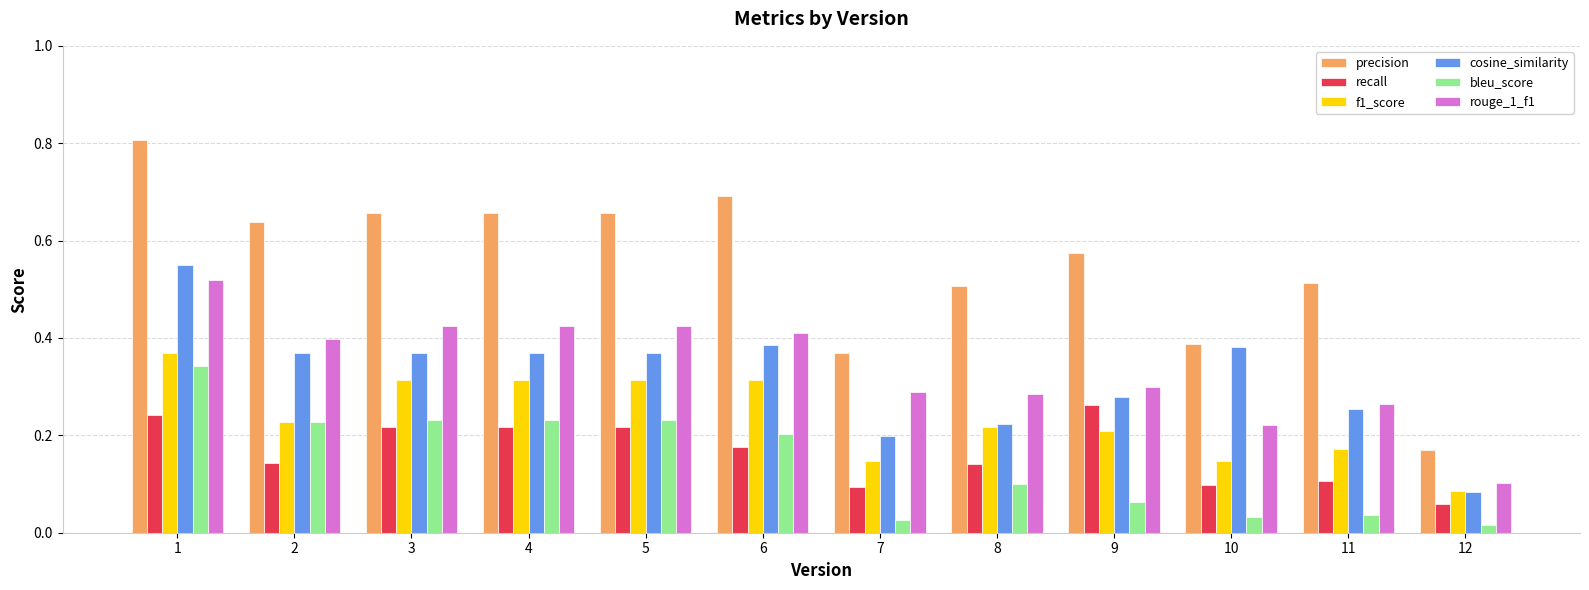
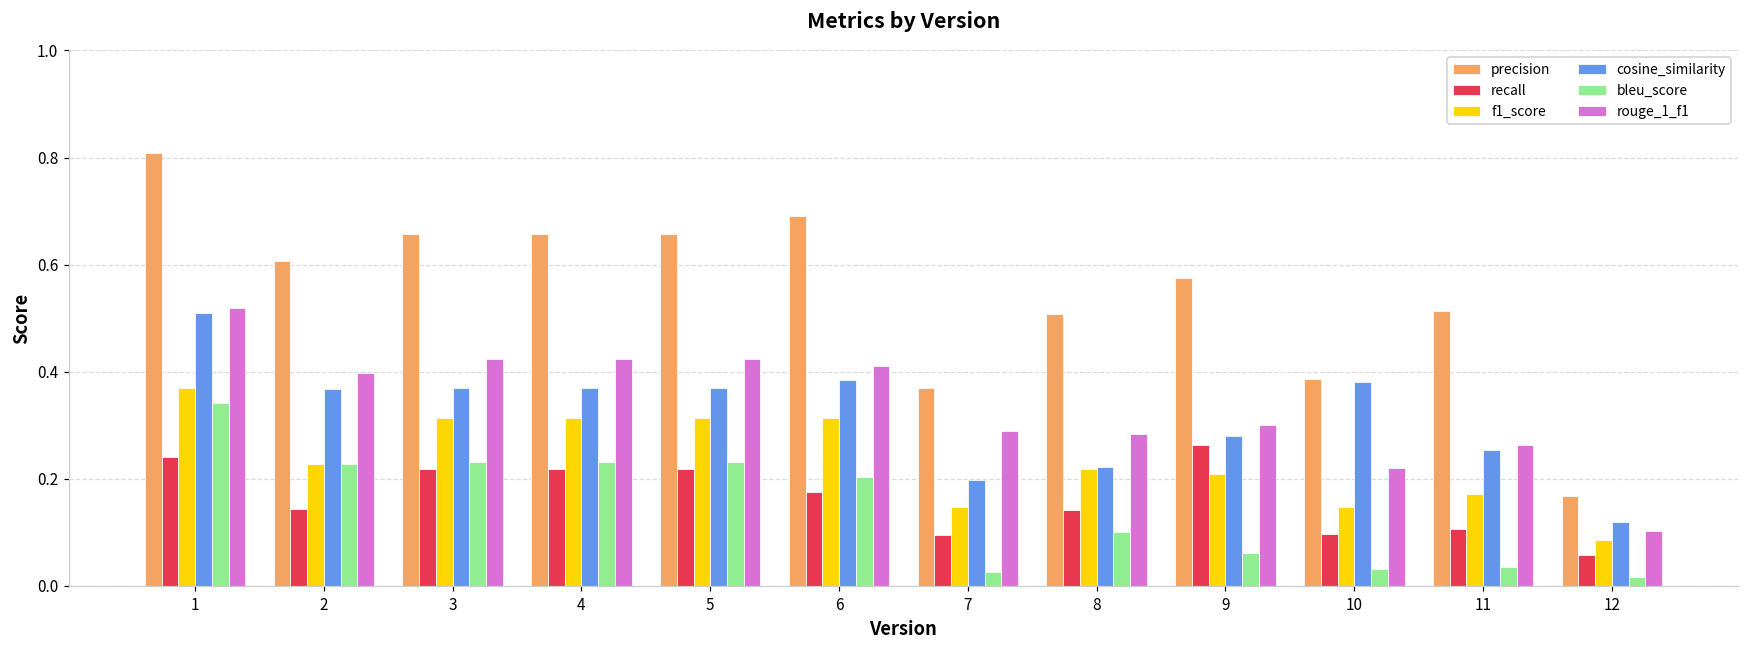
  {
    "precision": {
      "1": 0.81,
-     "2": 0.64,
+     "2": 0.61,
      "3": 0.66,
      "4": 0.66,
      "5": 0.66,
      "6": 0.69,
      "7": 0.37,
      "8": 0.51,
      "9": 0.58,
      "10": 0.39,
      "11": 0.51,
      "12": 0.17
    },
    "recall": {
      "1": 0.24,
      "2": 0.14,
      "3": 0.22,
      "4": 0.22,
      "5": 0.22,
      "6": 0.18,
      "7": 0.09,
      "8": 0.14,
      "9": 0.26,
      "10": 0.10,
      "11": 0.11,
      "12": 0.06
    },
    "f1_score": {
      "1": 0.37,
      "2": 0.23,
      "3": 0.31,
      "4": 0.31,
      "5": 0.31,
      "6": 0.31,
      "7": 0.15,
      "8": 0.22,
      "9": 0.21,
      "10": 0.15,
      "11": 0.17,
      "12": 0.09
    },
    "cosine_similarity": {
-     "1": 0.55,
+     "1": 0.51,
      "2": 0.37,
      "3": 0.37,
      "4": 0.37,
      "5": 0.37,
      "6": 0.39,
      "7": 0.20,
      "8": 0.22,
      "9": 0.28,
      "10": 0.38,
      "11": 0.25,
-     "12": 0.08
+     "12": 0.12
    },
    "bleu_score": {
      "1": 0.34,
      "2": 0.23,
      "3": 0.23,
      "4": 0.23,
      "5": 0.23,
      "6": 0.20,
      "7": 0.03,
      "8": 0.10,
      "9": 0.06,
      "10": 0.03,
      "11": 0.04,
      "12": 0.02
    },
    "rouge_1_f1": {
      "1": 0.52,
      "2": 0.40,
      "3": 0.42,
      "4": 0.42,
      "5": 0.42,
      "6": 0.41,
      "7": 0.29,
      "8": 0.28,
      "9": 0.30,
      "10": 0.22,
      "11": 0.26,
      "12": 0.10
    }
  }
